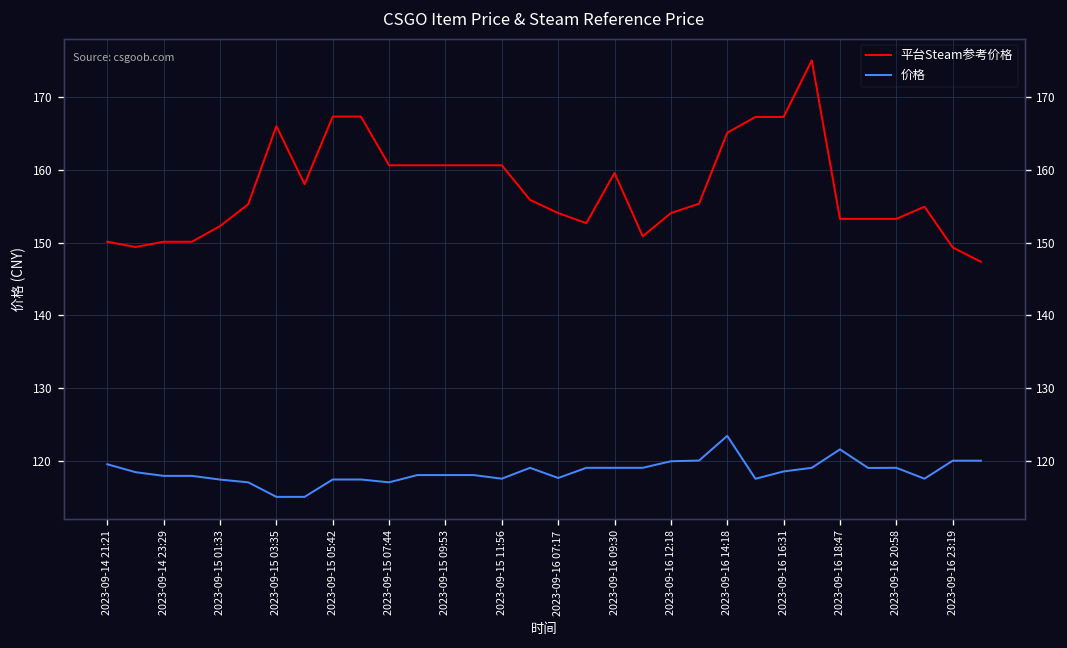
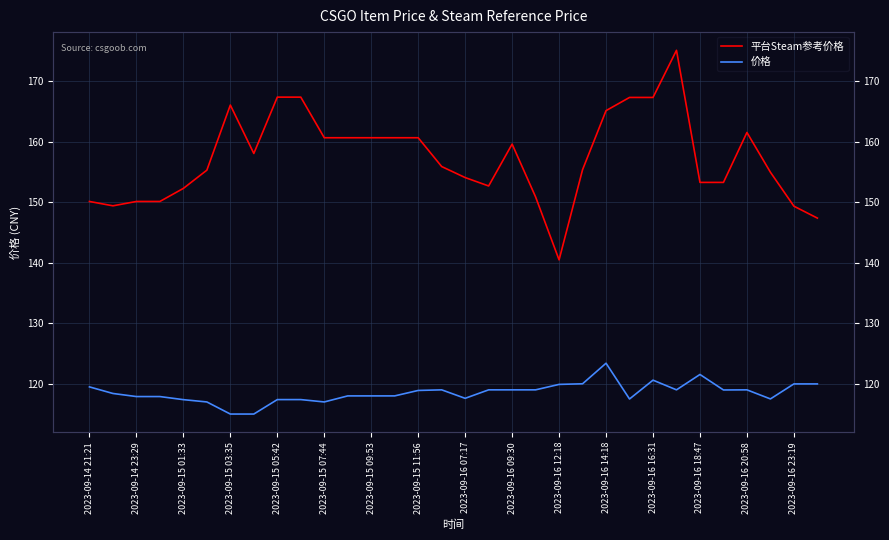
  {
    "平台Steam参考价格": {
      "2023-09-14 21:21": 150,
      "2023-09-14 23:29": 150,
      "2023-09-15 01:33": 152,
      "2023-09-15 03:35": 166,
      "2023-09-15 05:42": 167,
      "2023-09-15 07:44": 161,
      "2023-09-15 09:53": 161,
      "2023-09-15 11:56": 161,
      "2023-09-16 07:17": 154,
      "2023-09-16 09:30": 160,
-     "2023-09-16 12:18": 154,
+     "2023-09-16 12:18": 140,
      "2023-09-16 14:18": 165,
      "2023-09-16 16:31": 167,
      "2023-09-16 18:47": 153,
-     "2023-09-16 20:58": 153,
+     "2023-09-16 20:58": 162,
      "2023-09-16 23:19": 149
    },
    "价格": {
      "2023-09-14 21:21": 119,
      "2023-09-14 23:29": 118,
      "2023-09-15 01:33": 117,
      "2023-09-15 03:35": 115,
      "2023-09-15 05:42": 117,
      "2023-09-15 07:44": 117,
      "2023-09-15 09:53": 118,
-     "2023-09-15 11:56": 118,
+     "2023-09-15 11:56": 119,
      "2023-09-16 07:17": 118,
      "2023-09-16 09:30": 119,
      "2023-09-16 12:18": 120,
      "2023-09-16 14:18": 123,
-     "2023-09-16 16:31": 119,
+     "2023-09-16 16:31": 121,
      "2023-09-16 18:47": 122,
      "2023-09-16 20:58": 119,
      "2023-09-16 23:19": 120
    }
  }
